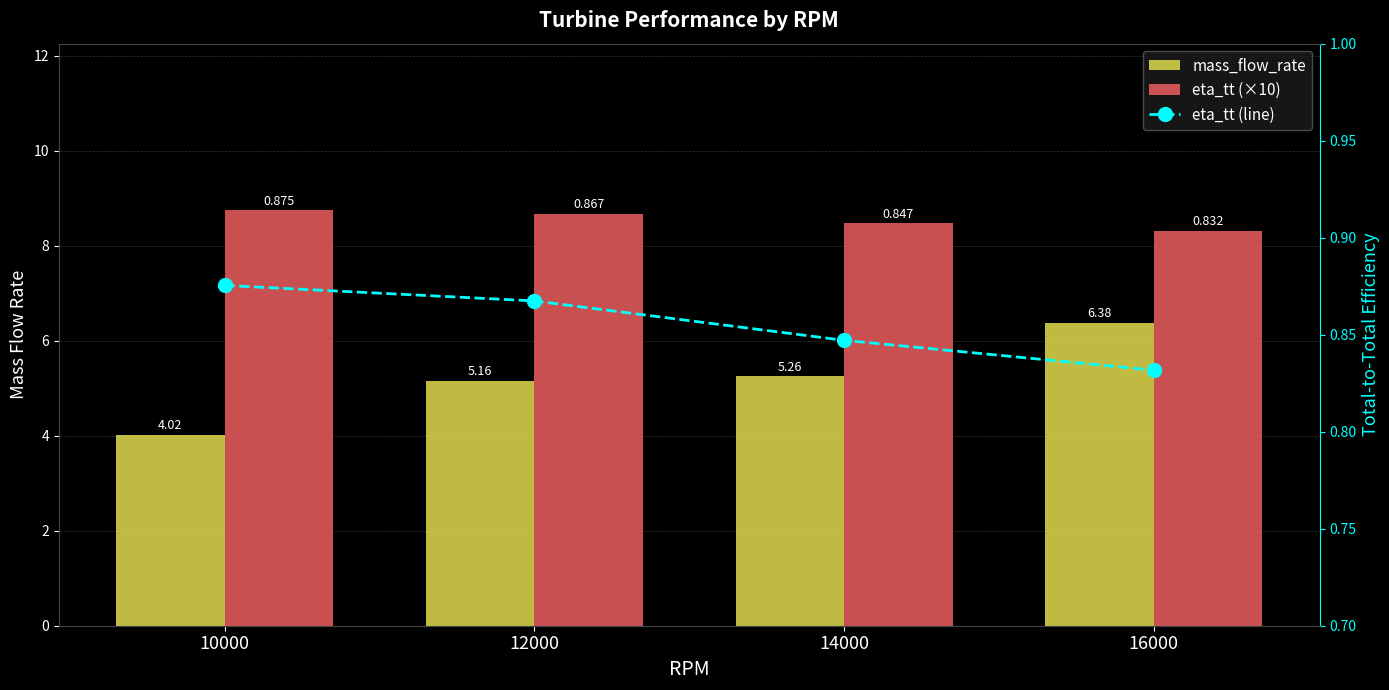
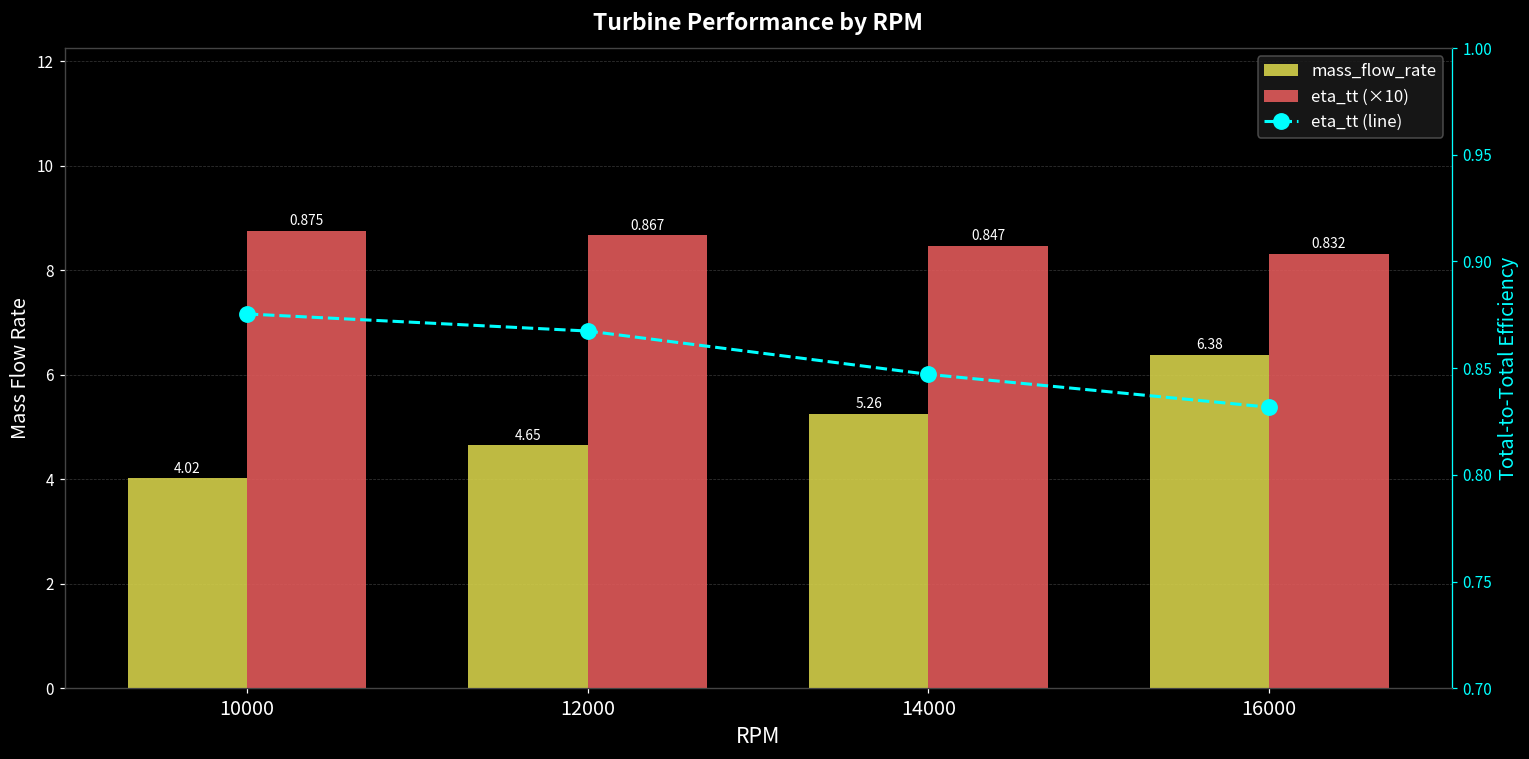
  {
    "mass_flow_rate": {
      "10000": 4.02,
-     "12000": 5.16,
+     "12000": 4.65,
      "14000": 5.26,
      "16000": 6.38
    }
  }
